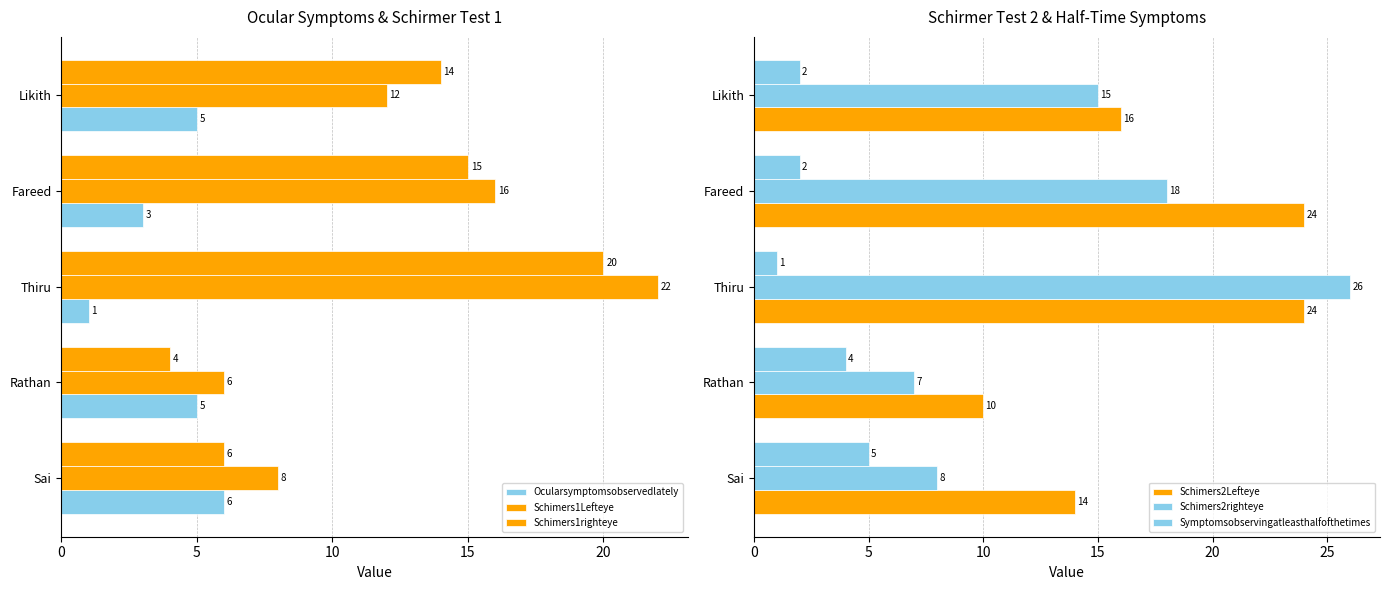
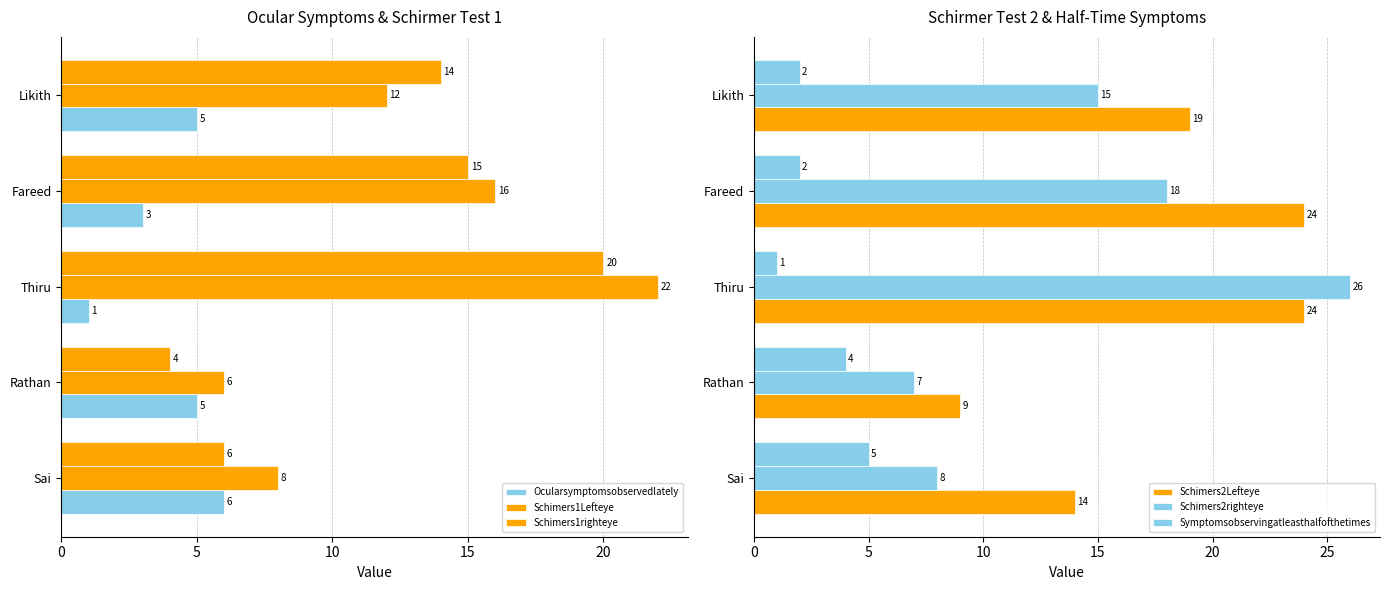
  {
    "Ocular Symptoms & Schirmer Test 1": {
      "Ocularsymptomsobservedlately": {
        "Likith": 5,
        "Fareed": 3,
        "Thiru": 1,
        "Rathan": 5,
        "Sai": 6
      }
    },
    "Schirmer Test 2 & Half-Time Symptoms": {
      "Schimers2Lefteye": {
-       "Likith": 16,
+       "Likith": 19,
        "Fareed": 24,
        "Thiru": 24,
-       "Rathan": 10,
+       "Rathan": 9,
        "Sai": 14
      }
    }
  }
